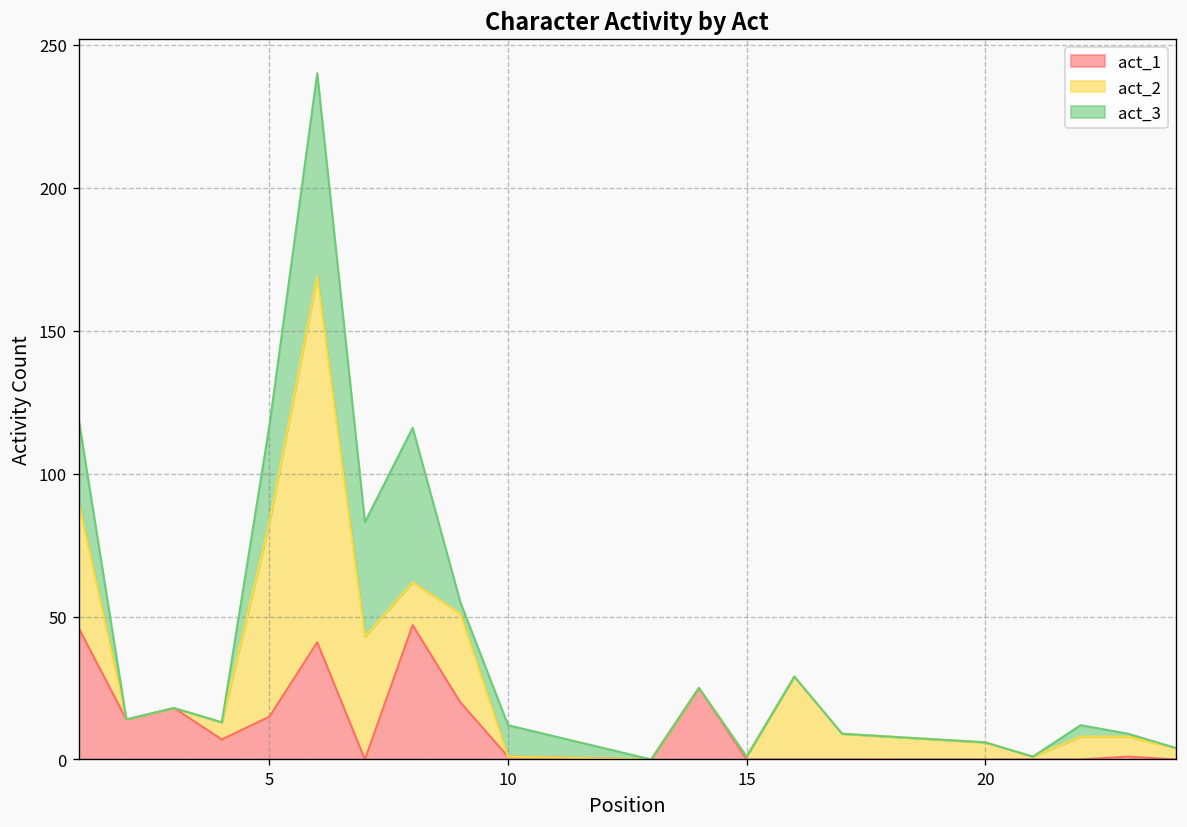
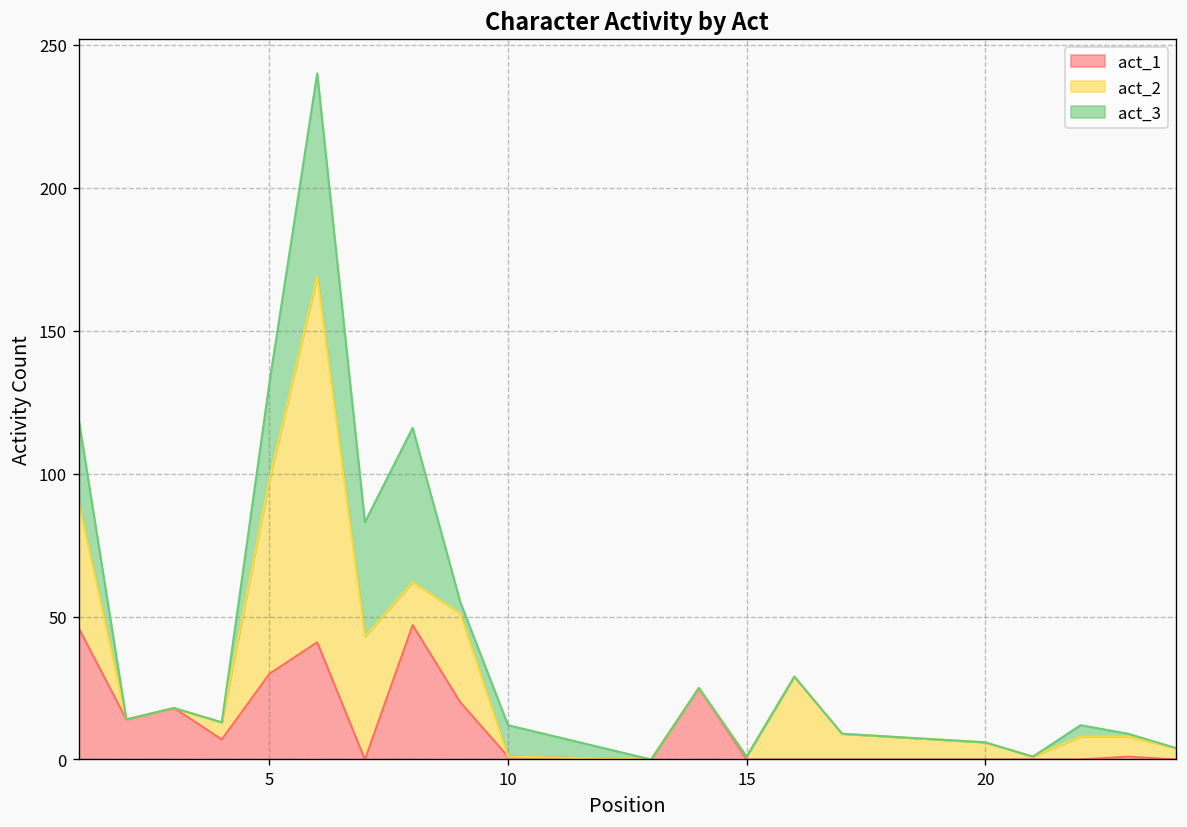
  {
    "act_1": {
-     "5": 15,
+     "5": 30,
      "20": 0
    },
    "act_2": {
      "5": 68
    },
    "act_3": {
      "5": 34,
      "10": 11
    }
  }
